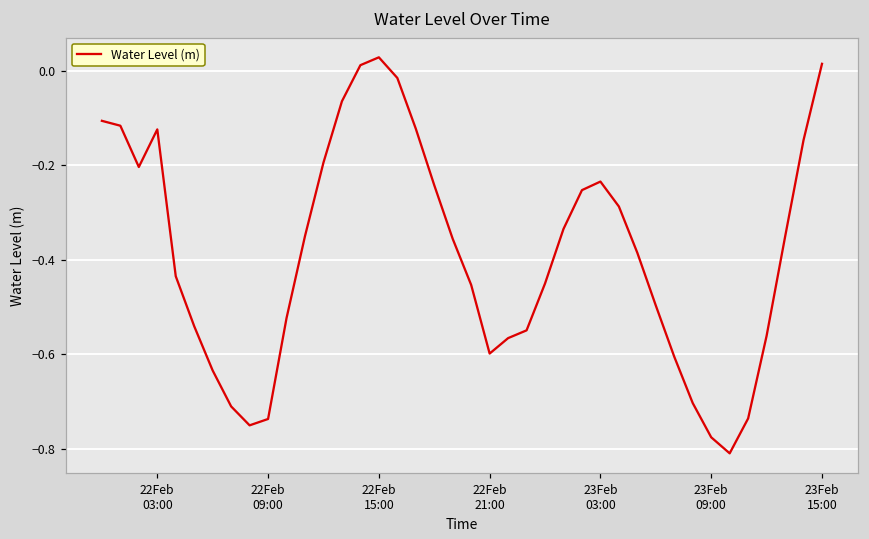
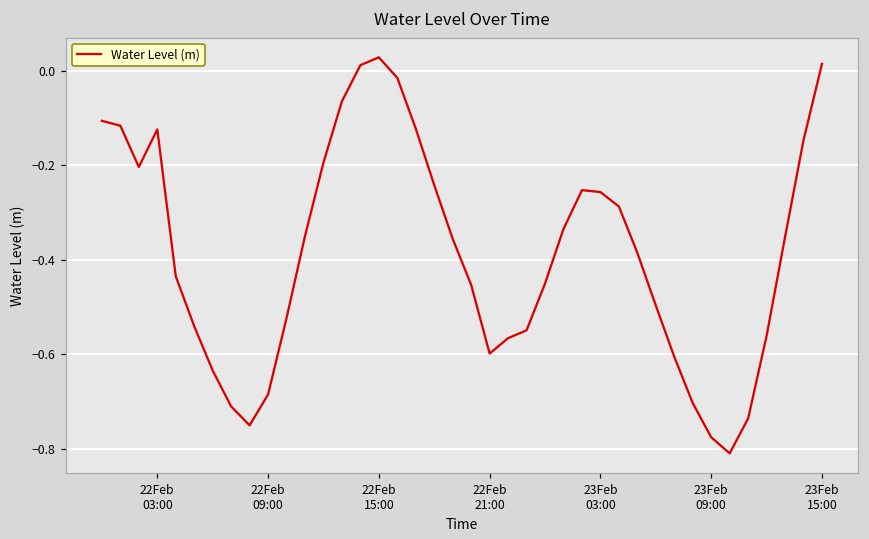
  {
    "22Feb 03:00": -0.12,
-   "22Feb 09:00": -0.74,
+   "22Feb 09:00": -0.69,
    "22Feb 15:00": 0.03,
    "22Feb 21:00": -0.60,
-   "23Feb 03:00": -0.23,
+   "23Feb 03:00": -0.26,
    "23Feb 09:00": -0.78,
    "23Feb 15:00": 0.02
  }
